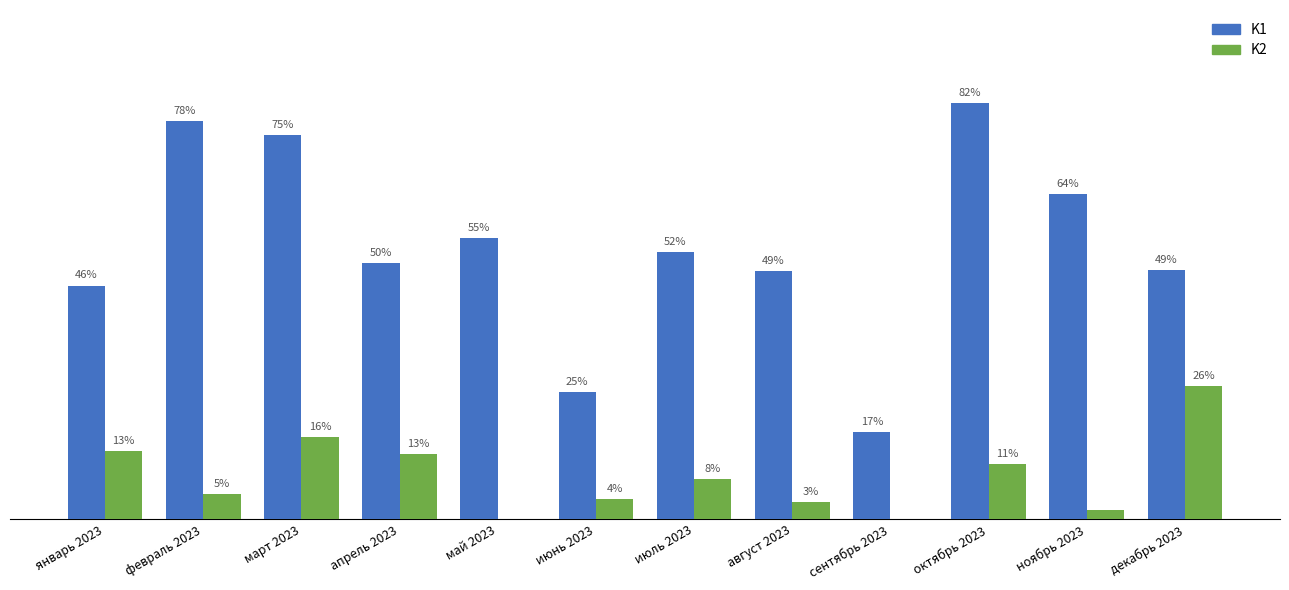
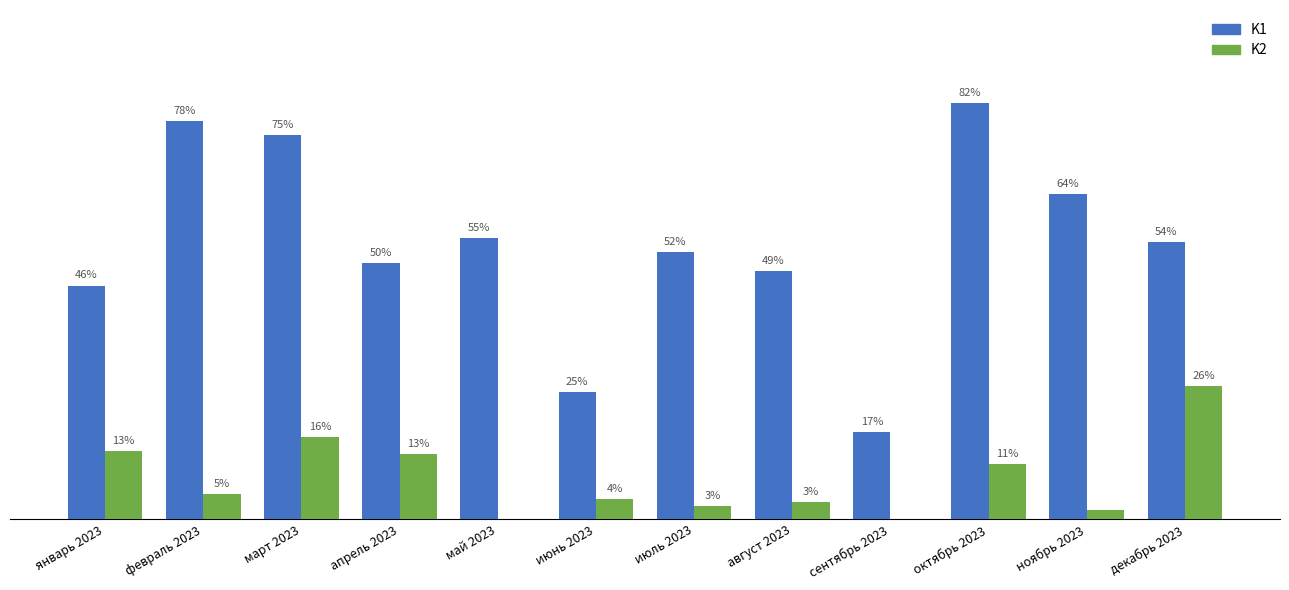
  {
    "K1": {
      "январь 2023": "46%",
      "февраль 2023": "78%",
      "март 2023": "75%",
      "апрель 2023": "50%",
      "май 2023": "55%",
      "июнь 2023": "25%",
      "июль 2023": "52%",
      "август 2023": "49%",
      "сентябрь 2023": "17%",
      "октябрь 2023": "82%",
      "ноябрь 2023": "64%",
-     "декабрь 2023": "49%"
+     "декабрь 2023": "54%"
    },
    "K2": {
      "январь 2023": "13%",
      "февраль 2023": "5%",
      "март 2023": "16%",
      "апрель 2023": "13%",
      "июнь 2023": "4%",
-     "июль 2023": "8%",
+     "июль 2023": "3%",
      "август 2023": "3%",
      "октябрь 2023": "11%",
      "декабрь 2023": "26%"
    }
  }
